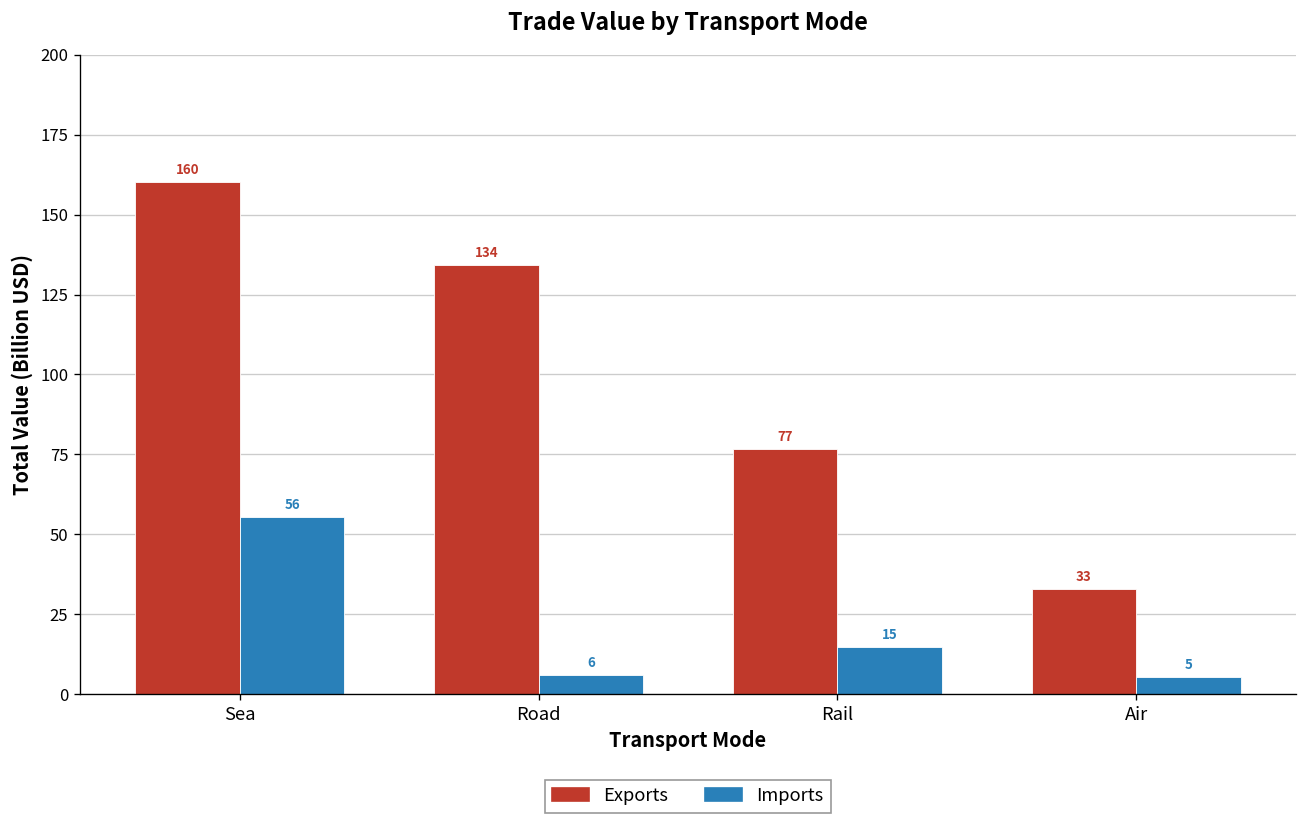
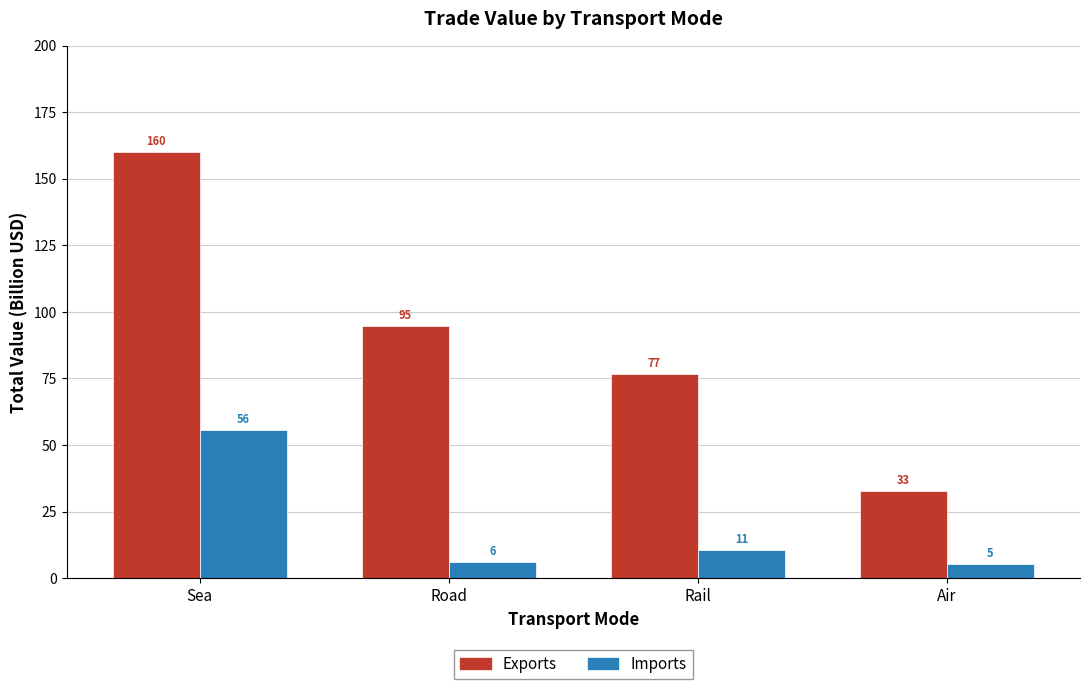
  {
    "Exports": {
      "Sea": 160,
-     "Road": 134,
+     "Road": 95,
      "Rail": 77,
      "Air": 33
    },
    "Imports": {
      "Sea": 56,
      "Road": 6,
-     "Rail": 15,
+     "Rail": 11,
      "Air": 5
    }
  }
